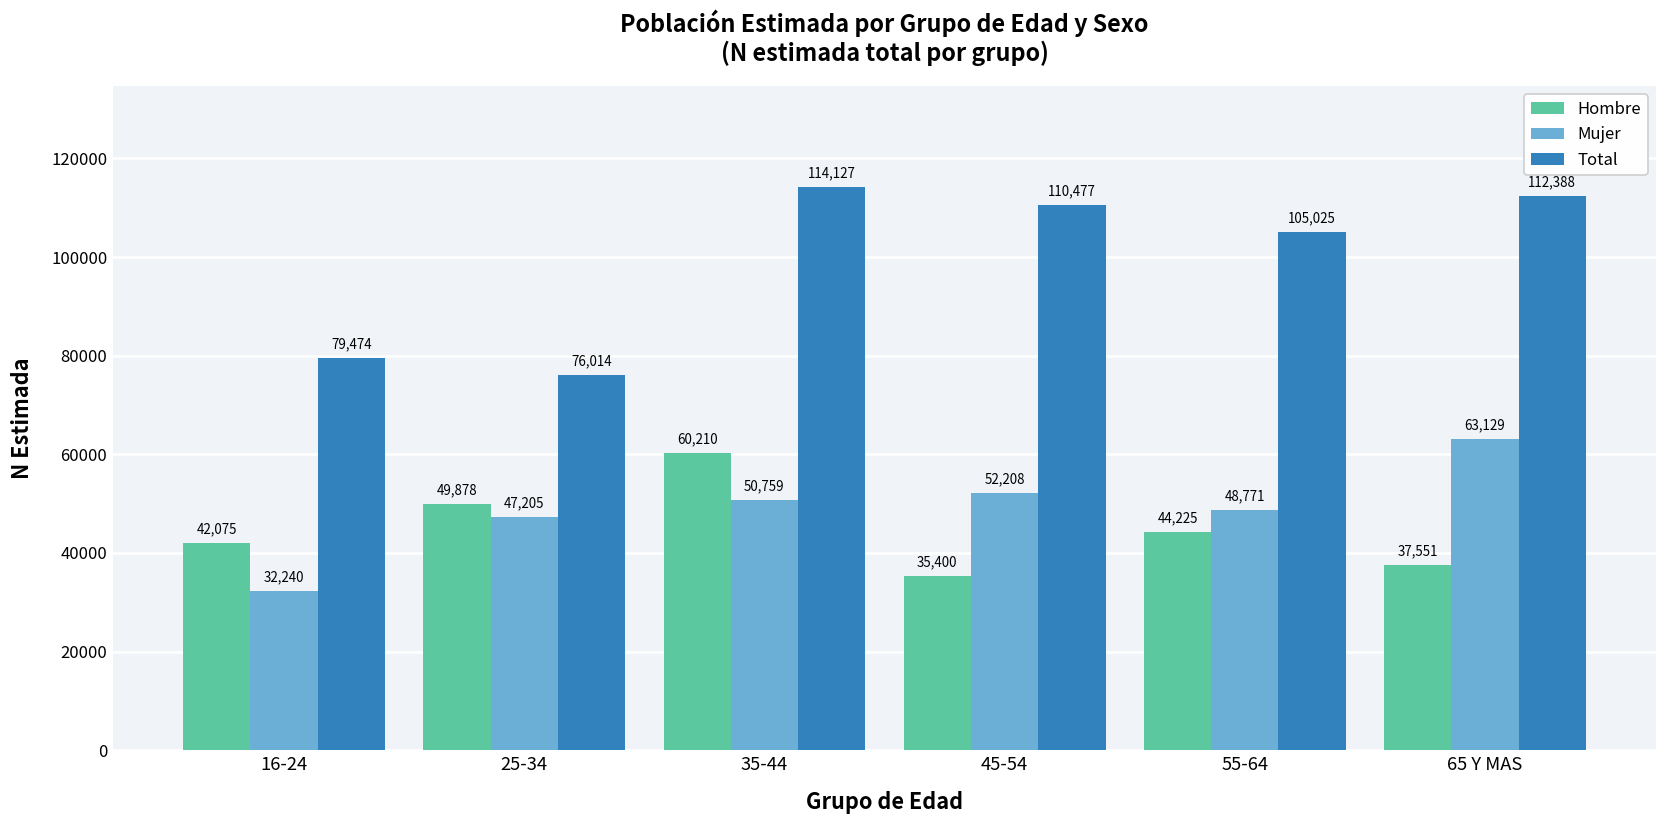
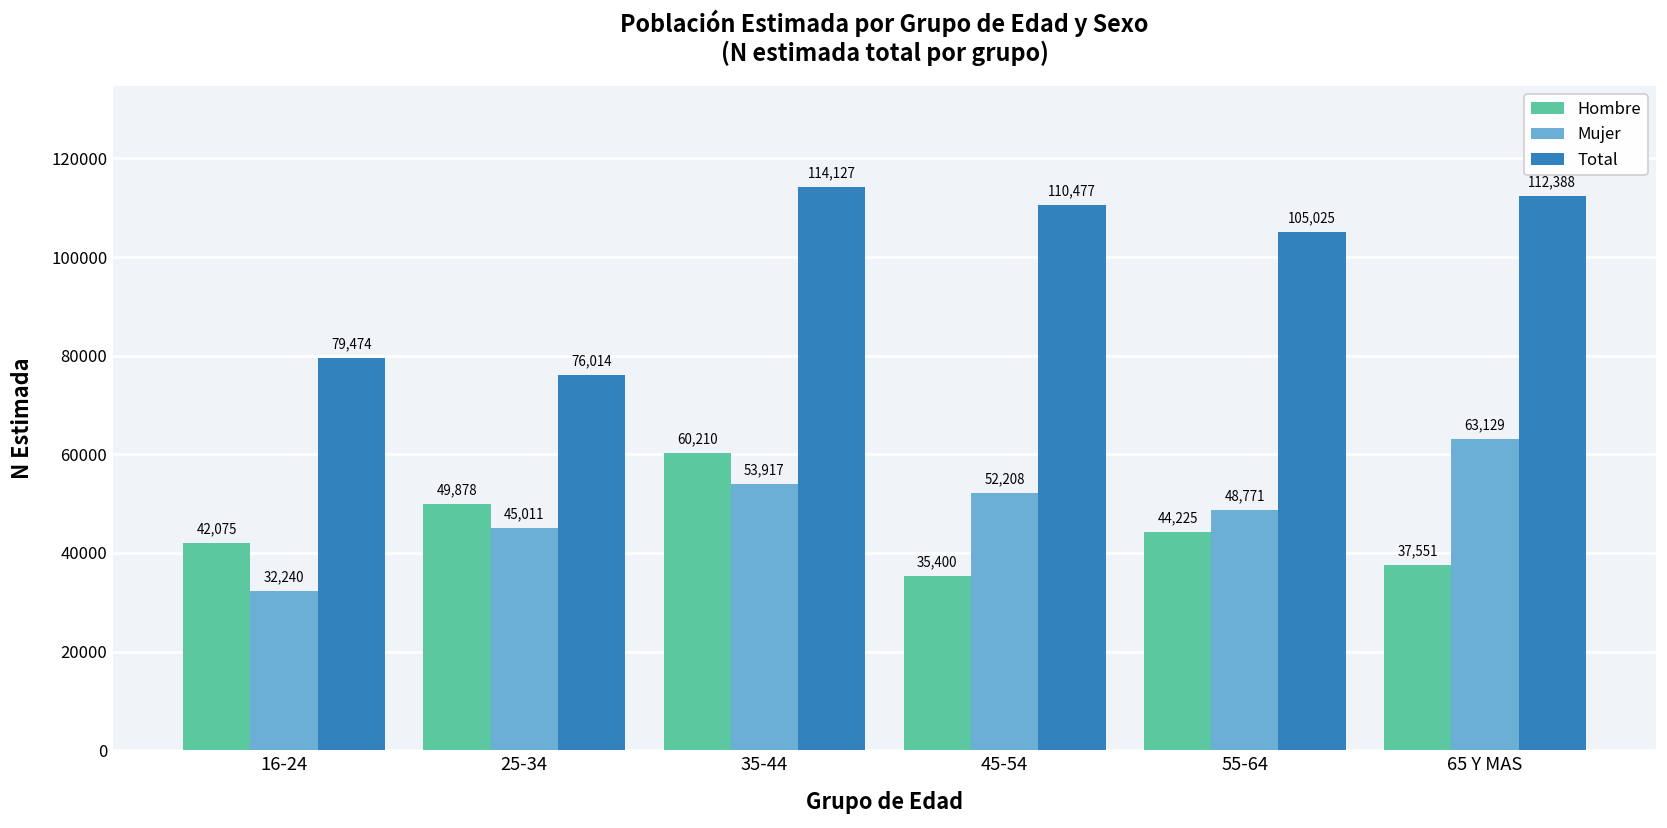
  {
    "Hombre": {
      "16-24": "42,075",
      "25-34": "49,878",
      "35-44": "60,210",
      "45-54": "35,400",
      "55-64": "44,225",
      "65 Y MAS": "37,551"
    },
    "Mujer": {
      "16-24": "32,240",
-     "25-34": "47,205",
-     "35-44": "50,759",
+     "25-34": "45,011",
+     "35-44": "53,917",
      "45-54": "52,208",
      "55-64": "48,771",
      "65 Y MAS": "63,129"
    },
    "Total": {
      "16-24": "79,474",
      "25-34": "76,014",
      "35-44": "114,127",
      "45-54": "110,477",
      "55-64": "105,025",
      "65 Y MAS": "112,388"
    }
  }
